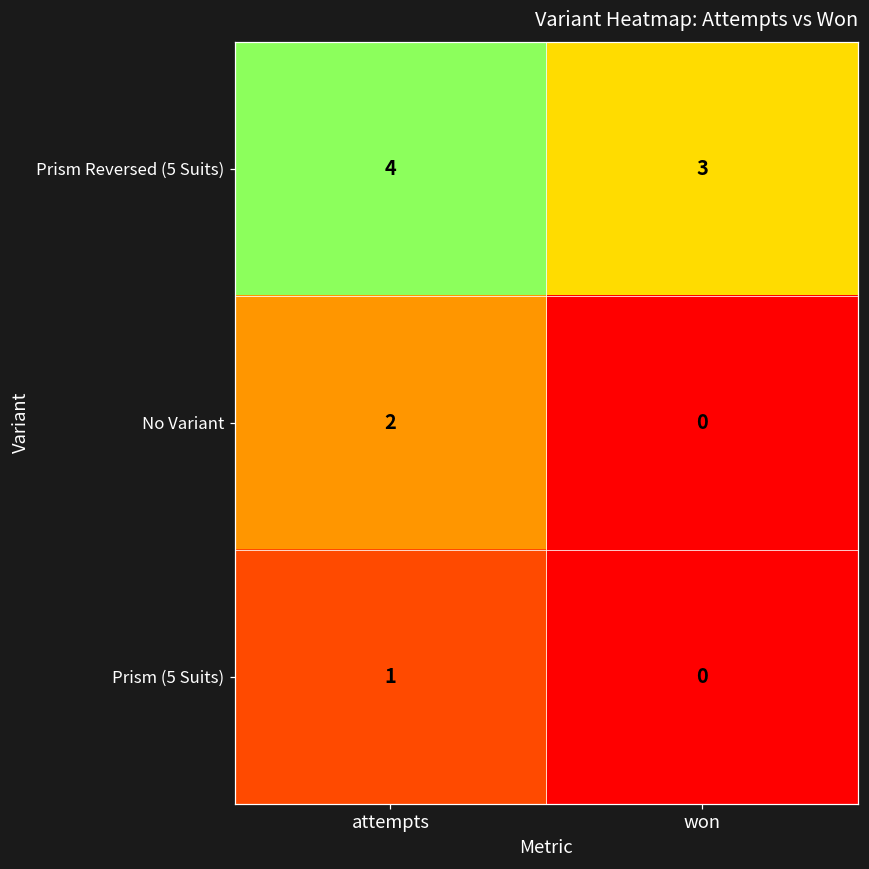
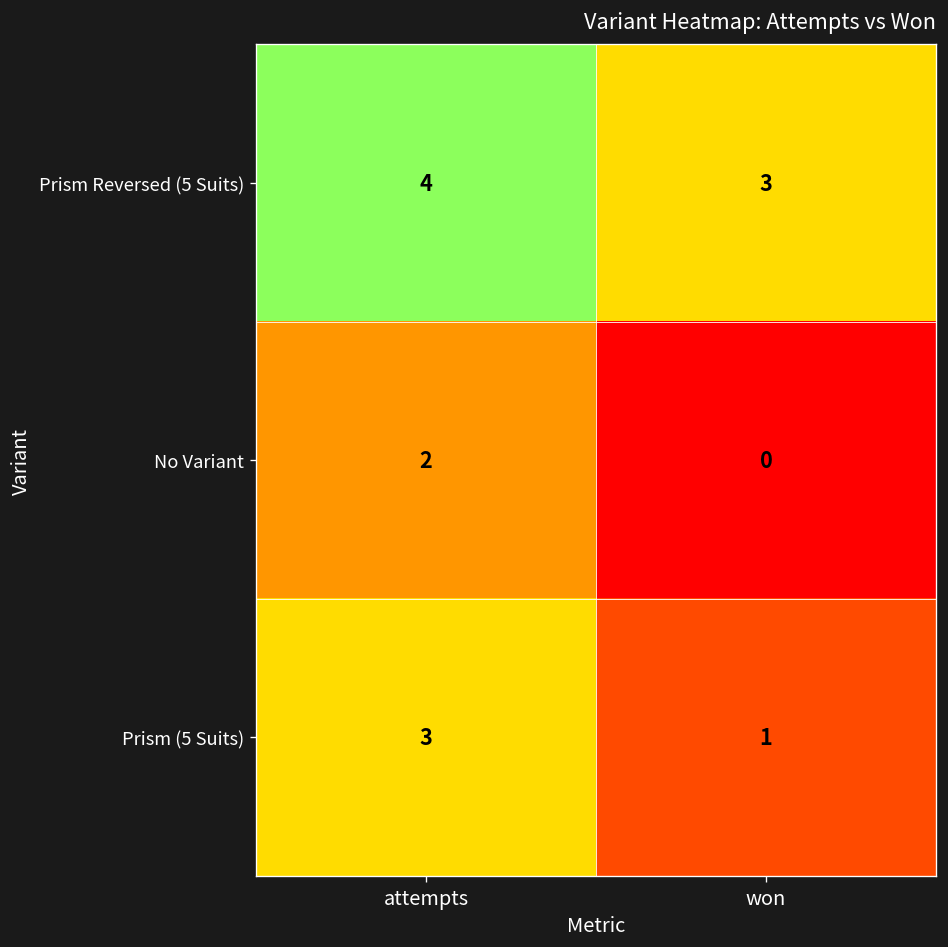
  {
    "Prism Reversed (5 Suits)": {
      "attempts": 4,
      "won": 3
    },
    "No Variant": {
      "attempts": 2,
      "won": 0
    },
    "Prism (5 Suits)": {
-     "attempts": 1,
-     "won": 0
+     "attempts": 3,
+     "won": 1
    }
  }
